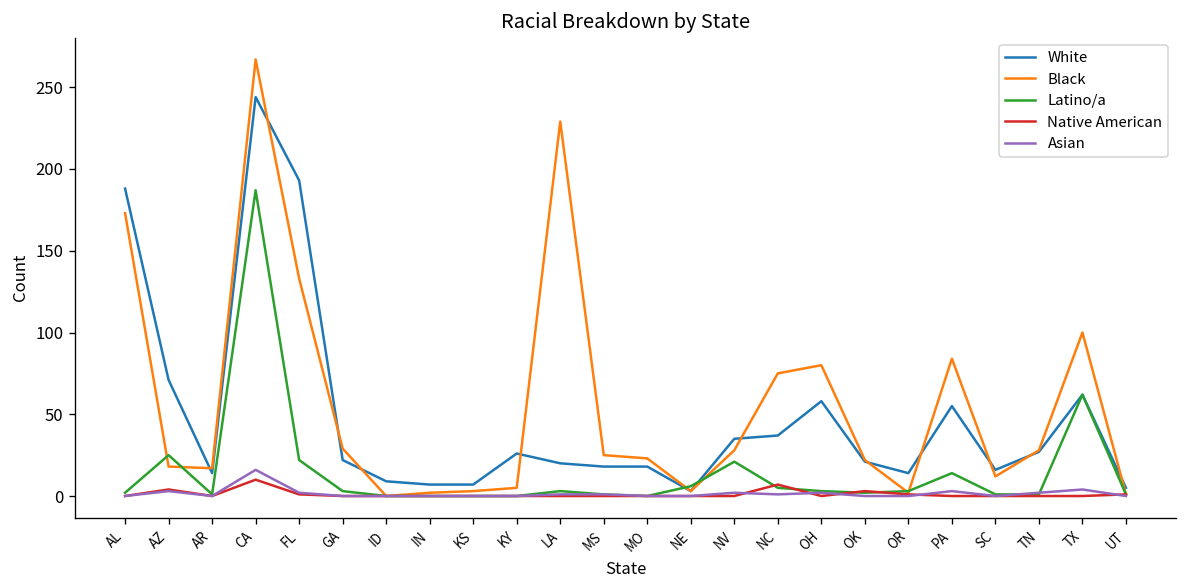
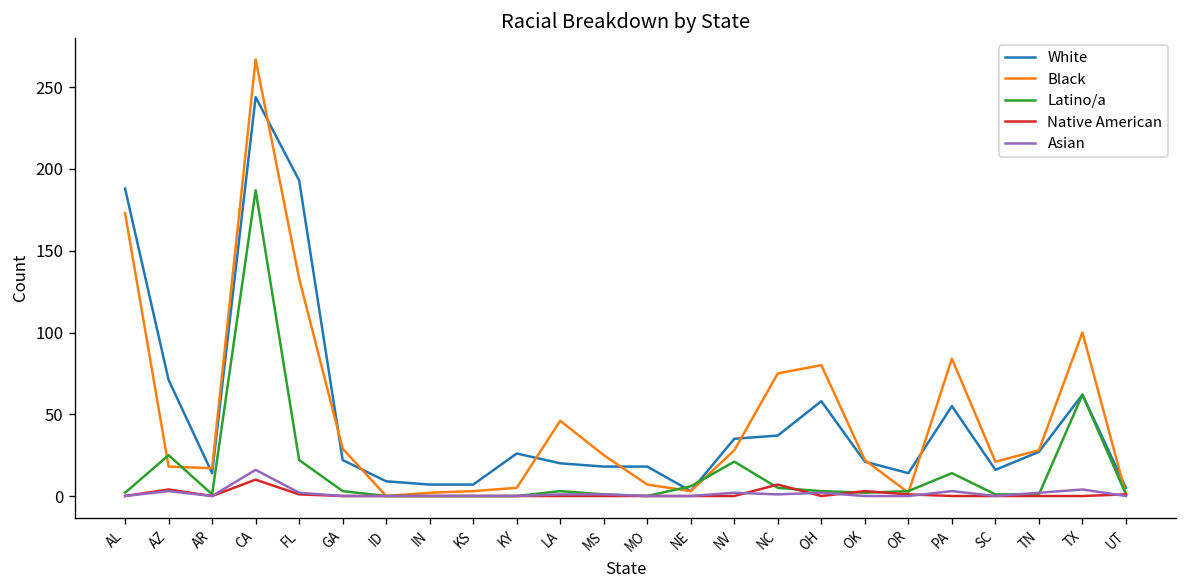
  {
    "White": {
      "AL": 188,
      "AZ": 71,
      "AR": 14,
      "CA": 244,
      "FL": 193,
      "GA": 22,
      "ID": 9,
      "IN": 7,
      "KS": 7,
      "KY": 26,
      "LA": 20,
      "MS": 18,
      "MO": 18,
      "NV": 35,
      "NC": 37,
      "OH": 58,
      "OR": 14,
      "PA": 55,
      "SC": 16,
      "UT": 5
    },
    "Black": {
      "AL": 173,
      "AZ": 18,
      "AR": 17,
      "CA": 267,
      "FL": 133,
      "GA": 29,
      "IN": 2,
      "KS": 3,
      "KY": 5,
-     "LA": 229,
+     "LA": 46,
      "MS": 25,
-     "MO": 23,
+     "MO": 7,
      "NV": 28,
      "NC": 75,
      "OH": 80,
      "PA": 84,
-     "SC": 12,
+     "SC": 21,
      "TX": 100
    },
    "Latino/a": {
      "AL": 2,
      "AZ": 25,
      "CA": 187,
      "FL": 22,
      "GA": 3,
      "LA": 3,
      "NE": 6,
      "NV": 21,
      "NC": 5,
      "PA": 14
    },
    "Native American": {
      "CA": 10,
      "NV": 0,
      "NC": 7,
      "OH": 0,
      "PA": 0,
      "TX": 0
    },
    "Asian": {
      "CA": 16,
      "NV": 2,
      "NC": 1,
      "OK": 0,
      "PA": 3,
      "TX": 4
    }
  }
